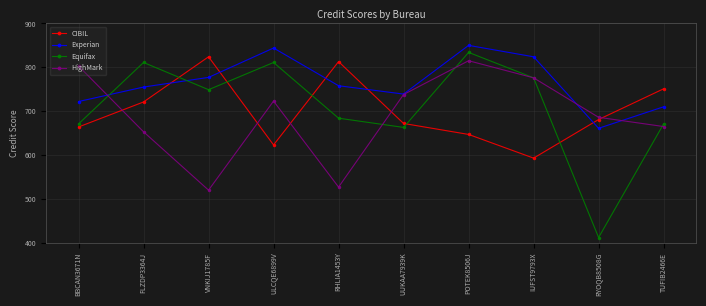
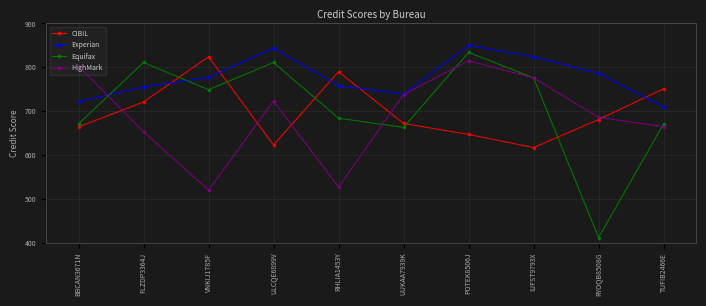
  {
    "CIBIL": {
      "BBCAN3671N": 660,
      "FLZDP3364J": 720,
      "VNKIJ1785F": 820,
      "ULCQE6899V": 620,
-     "RHLIA1453Y": 810,
+     "RHLIA1453Y": 790,
      "UUKAA7939K": 670,
      "POTEK8506J": 650,
-     "IUFST9793X": 590,
+     "IUFST9793X": 620,
      "TUFIB2466E": 750
    },
    "Experian": {
      "BBCAN3671N": 720,
      "FLZDP3364J": 760,
      "VNKIJ1785F": 780,
      "ULCQE6899V": 840,
      "RHLIA1453Y": 760,
      "POTEK8506J": 850,
      "IUFST9793X": 820,
-     "RYOQB8508G": 660,
+     "RYOQB8508G": 790,
      "TUFIB2466E": 710
    },
    "Equifax": {
      "BBCAN3671N": 670,
      "FLZDP3364J": 810,
      "VNKIJ1785F": 750,
      "ULCQE6899V": 810,
      "RHLIA1453Y": 680,
      "UUKAA7939K": 660,
      "POTEK8506J": 830,
      "RYOQB8508G": 410,
      "TUFIB2466E": 670
    },
    "HighMark": {
      "FLZDP3364J": 650,
      "VNKIJ1785F": 520,
      "ULCQE6899V": 720,
      "RHLIA1453Y": 530,
      "POTEK8506J": 820,
      "TUFIB2466E": 670
    }
  }
